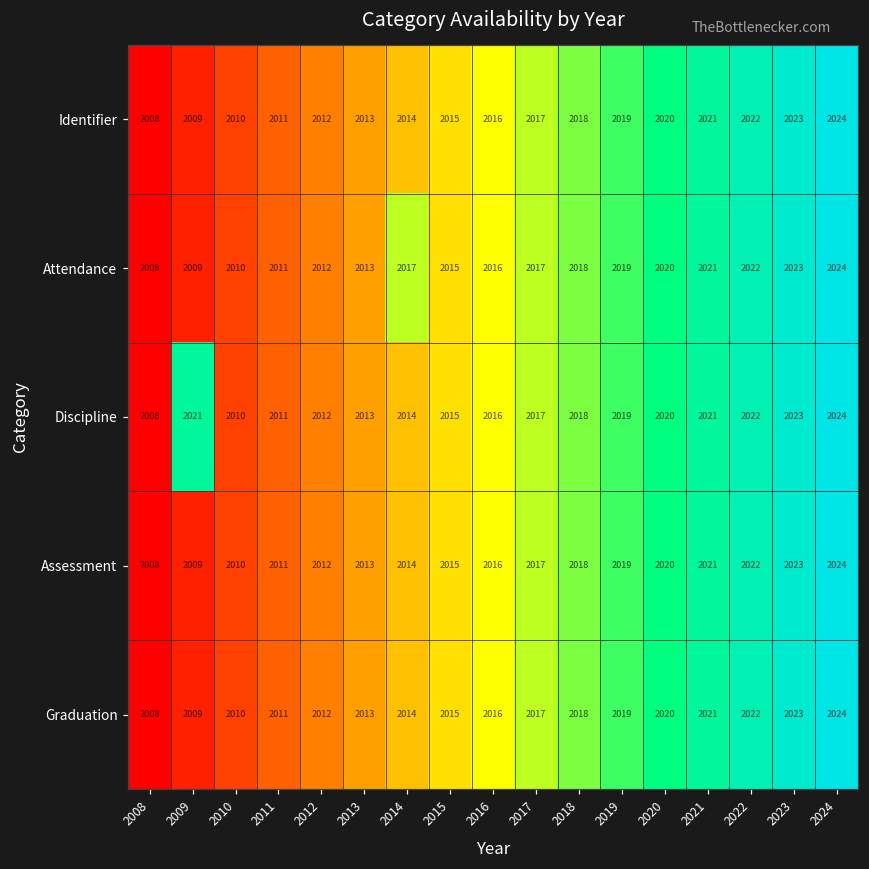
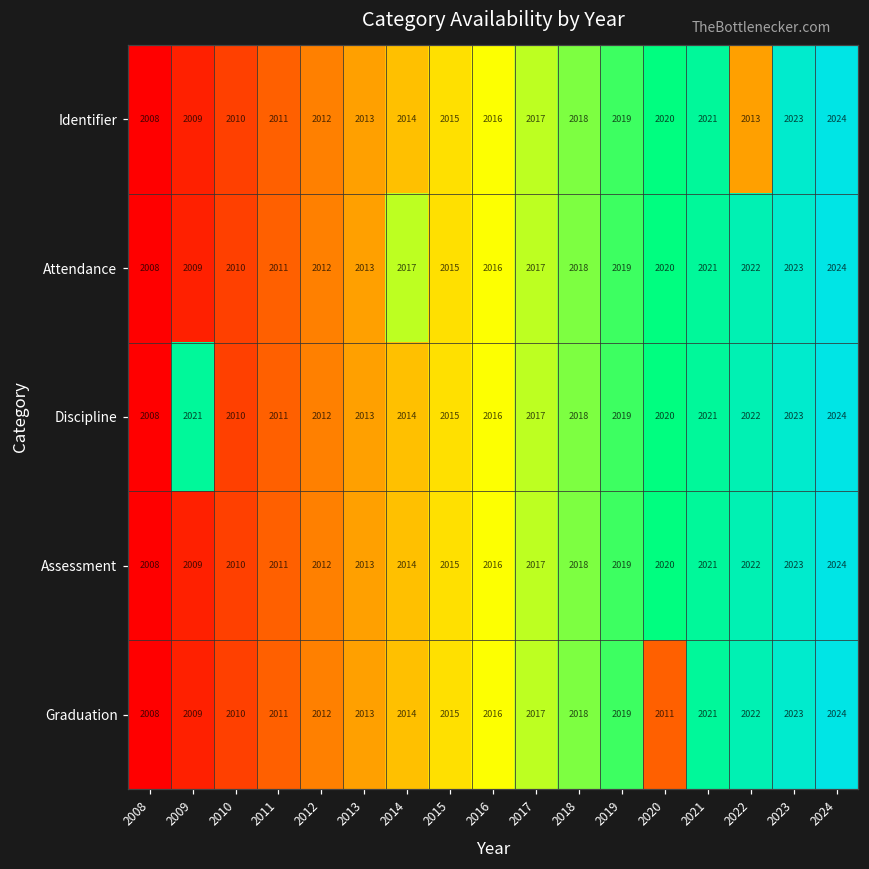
  {
    "Identifier": {
      "2008": 2008,
      "2009": 2009,
      "2010": 2010,
      "2011": 2011,
      "2012": 2012,
      "2013": 2013,
      "2014": 2014,
      "2015": 2015,
      "2016": 2016,
      "2017": 2017,
      "2018": 2018,
      "2019": 2019,
      "2020": 2020,
      "2021": 2021,
-     "2022": 2022,
+     "2022": 2013,
      "2023": 2023,
      "2024": 2024
    },
    "Attendance": {
      "2008": 2008,
      "2009": 2009,
      "2010": 2010,
      "2011": 2011,
      "2012": 2012,
      "2013": 2013,
      "2014": 2017,
      "2015": 2015,
      "2016": 2016,
      "2017": 2017,
      "2018": 2018,
      "2019": 2019,
      "2020": 2020,
      "2021": 2021,
      "2022": 2022,
      "2023": 2023,
      "2024": 2024
    },
    "Discipline": {
      "2008": 2008,
      "2009": 2021,
      "2010": 2010,
      "2011": 2011,
      "2012": 2012,
      "2013": 2013,
      "2014": 2014,
      "2015": 2015,
      "2016": 2016,
      "2017": 2017,
      "2018": 2018,
      "2019": 2019,
      "2020": 2020,
      "2021": 2021,
      "2022": 2022,
      "2023": 2023,
      "2024": 2024
    },
    "Assessment": {
      "2008": 2008,
      "2009": 2009,
      "2010": 2010,
      "2011": 2011,
      "2012": 2012,
      "2013": 2013,
      "2014": 2014,
      "2015": 2015,
      "2016": 2016,
      "2017": 2017,
      "2018": 2018,
      "2019": 2019,
      "2020": 2020,
      "2021": 2021,
      "2022": 2022,
      "2023": 2023,
      "2024": 2024
    },
    "Graduation": {
      "2008": 2008,
      "2009": 2009,
      "2010": 2010,
      "2011": 2011,
      "2012": 2012,
      "2013": 2013,
      "2014": 2014,
      "2015": 2015,
      "2016": 2016,
      "2017": 2017,
      "2018": 2018,
      "2019": 2019,
-     "2020": 2020,
+     "2020": 2011,
      "2021": 2021,
      "2022": 2022,
      "2023": 2023,
      "2024": 2024
    }
  }
